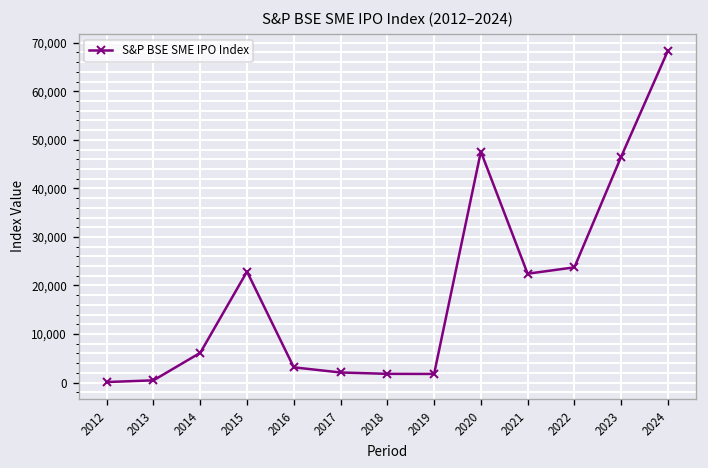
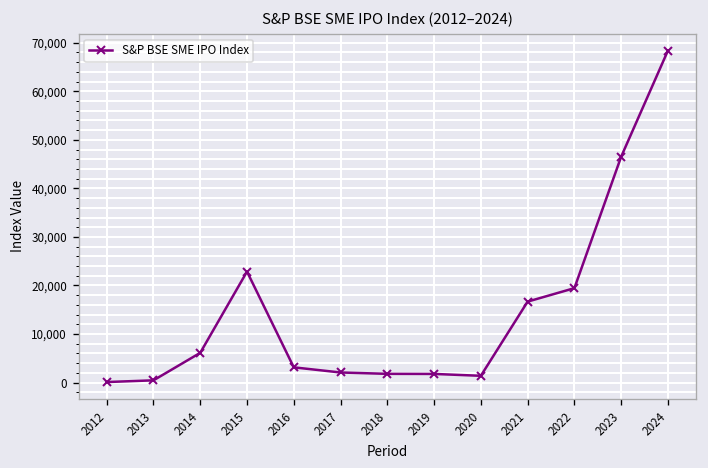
  {
    "2012": "0",
    "2013": "0",
    "2014": "6,000",
    "2015": "23,000",
    "2016": "3,000",
    "2017": "2,000",
    "2018": "2,000",
    "2019": "2,000",
-   "2020": "48,000",
-   "2021": "22,000",
-   "2022": "24,000",
+   "2020": "1,000",
+   "2021": "17,000",
+   "2022": "19,000",
    "2023": "47,000",
    "2024": "68,000"
  }
